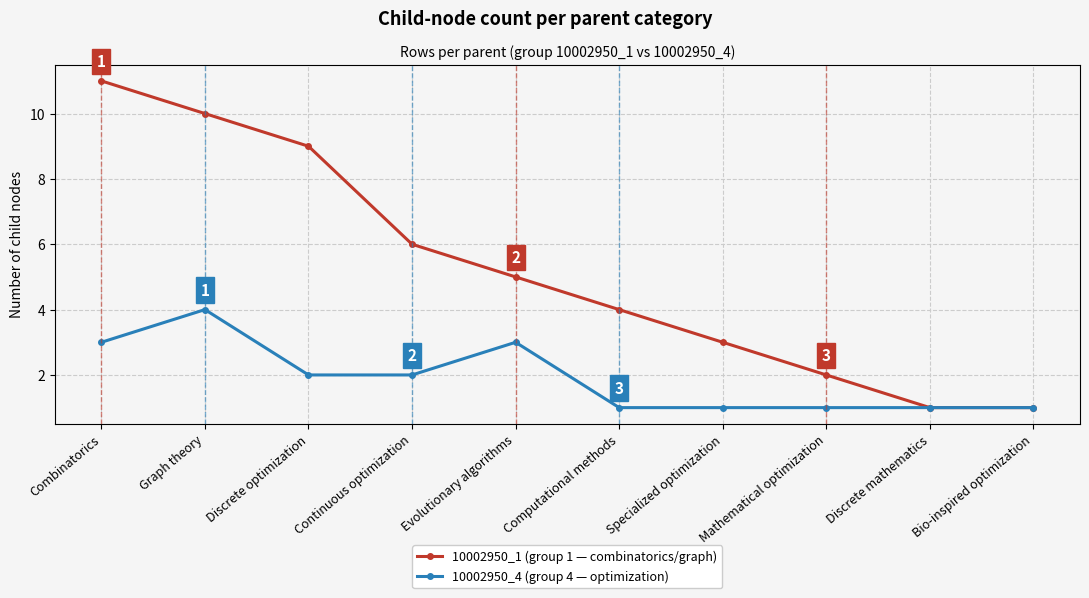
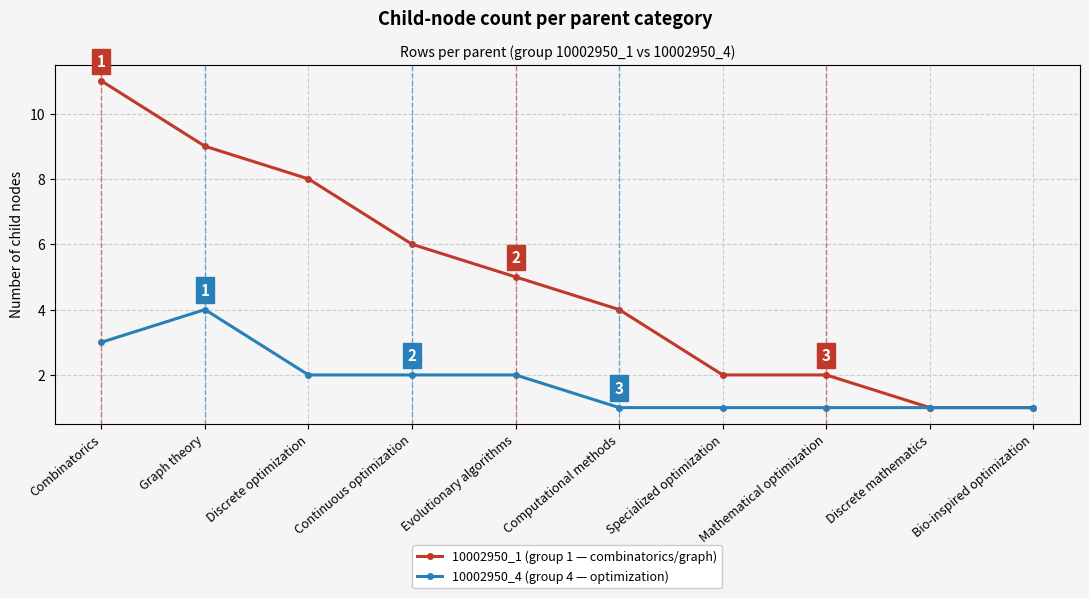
  {
    "10002950_1 (group 1 — combinatorics/graph)": {
-     "Graph theory": 10,
-     "Discrete optimization": 9,
+     "Graph theory": 9,
+     "Discrete optimization": 8,
      "Continuous optimization": 6,
      "Computational methods": 4,
-     "Specialized optimization": 3
+     "Specialized optimization": 2
    },
    "10002950_4 (group 4 — optimization)": {
      "Combinatorics": 3,
      "Discrete optimization": 2,
-     "Evolutionary algorithms": 3,
+     "Evolutionary algorithms": 2,
      "Specialized optimization": 1,
      "Mathematical optimization": 1
    }
  }
